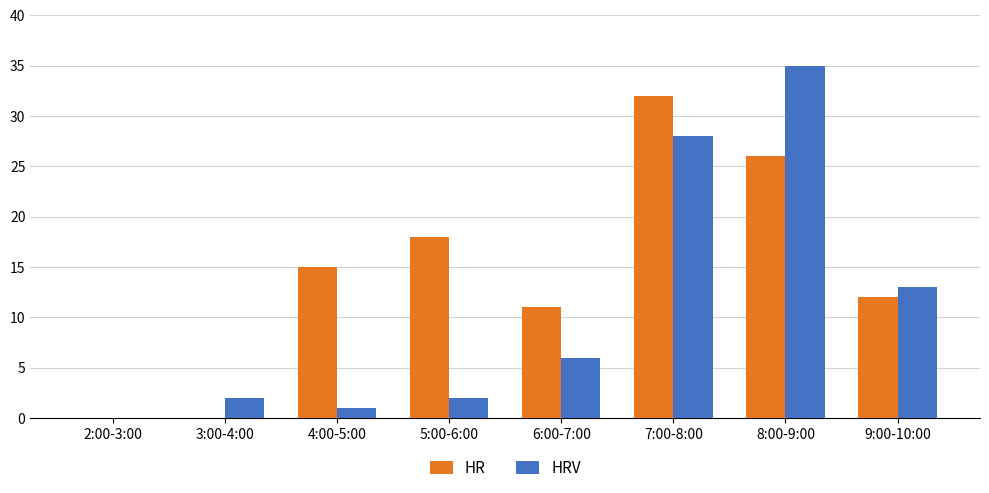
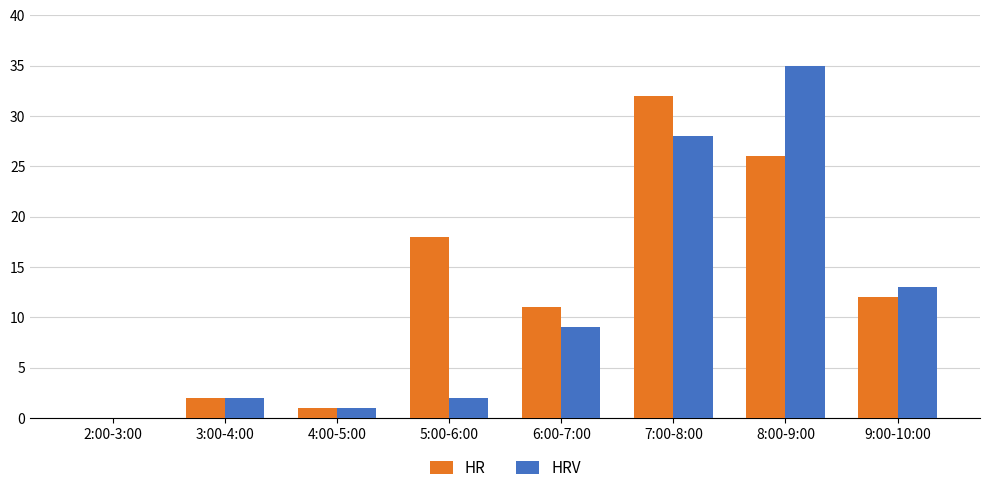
  {
    "HR": {
      "2:00-3:00": 0,
-     "3:00-4:00": 0,
-     "4:00-5:00": 15,
+     "3:00-4:00": 2,
+     "4:00-5:00": 1,
      "5:00-6:00": 18,
      "6:00-7:00": 11,
      "7:00-8:00": 32,
      "8:00-9:00": 26,
      "9:00-10:00": 12
    },
    "HRV": {
      "2:00-3:00": 0,
      "3:00-4:00": 2,
      "4:00-5:00": 1,
      "5:00-6:00": 2,
-     "6:00-7:00": 6,
+     "6:00-7:00": 9,
      "7:00-8:00": 28,
      "8:00-9:00": 35,
      "9:00-10:00": 13
    }
  }
